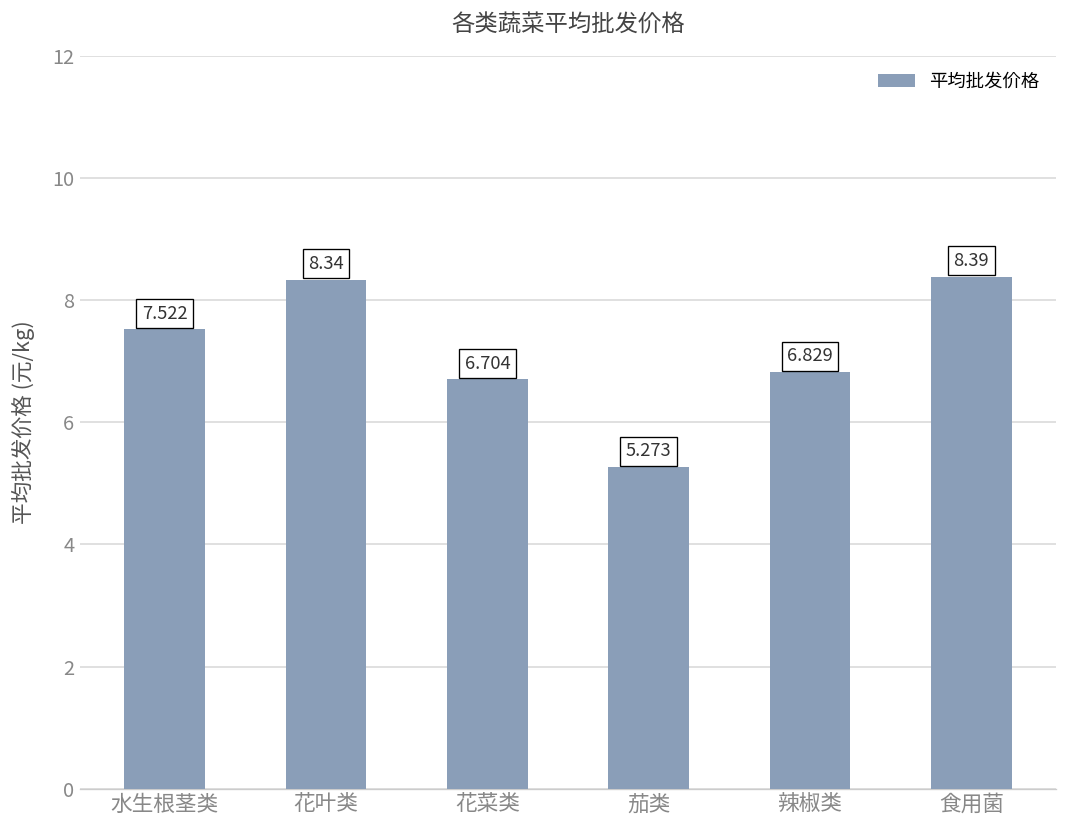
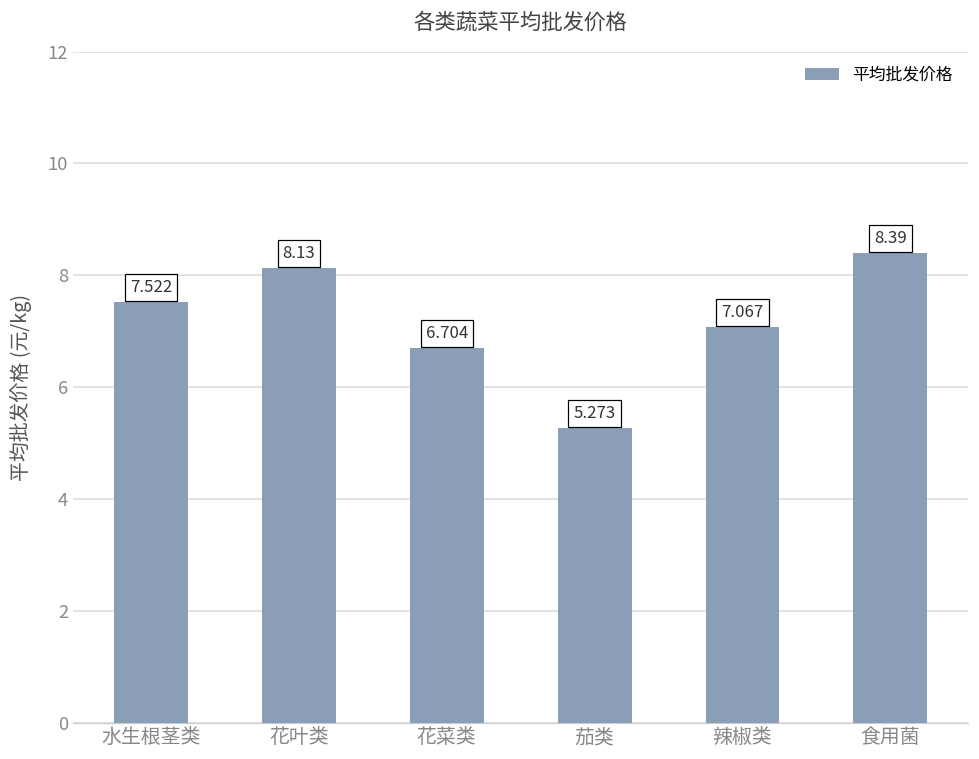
  {
-   "花叶类": 8.34,
-   "辣椒类": 6.829
+   "花叶类": 8.13,
+   "辣椒类": 7.067
  }
